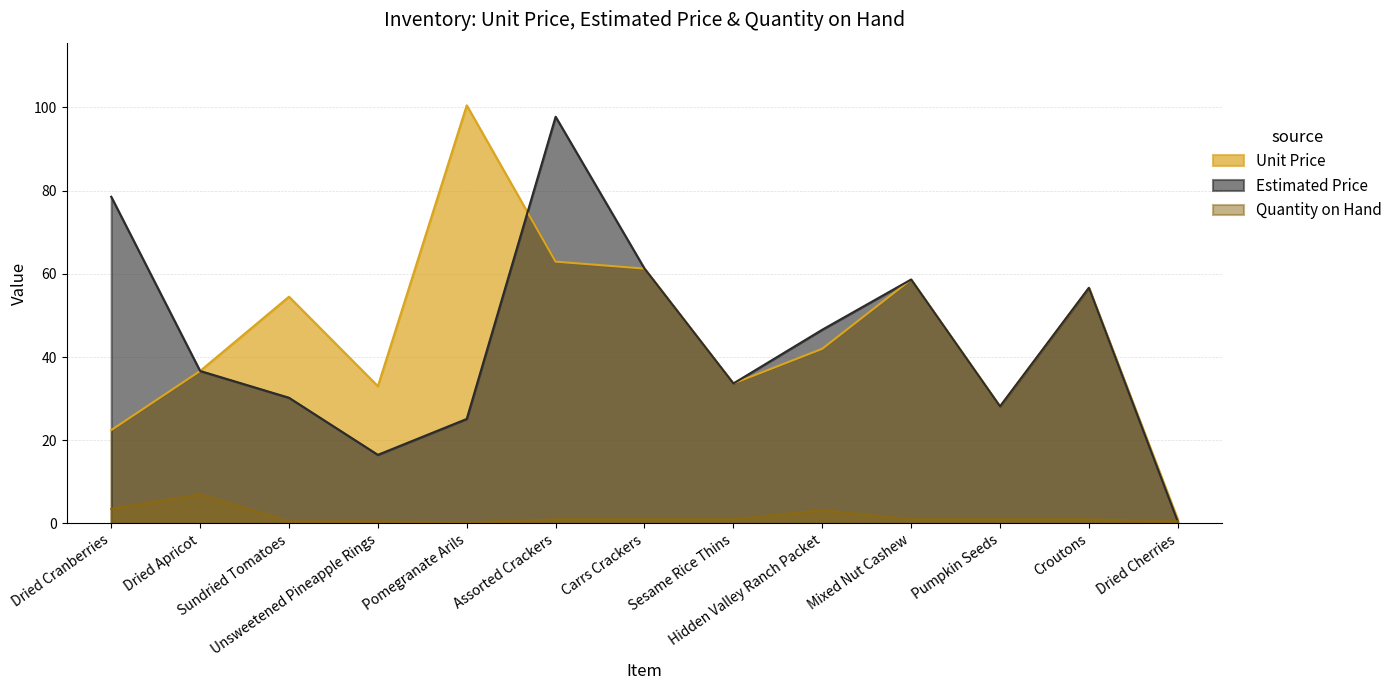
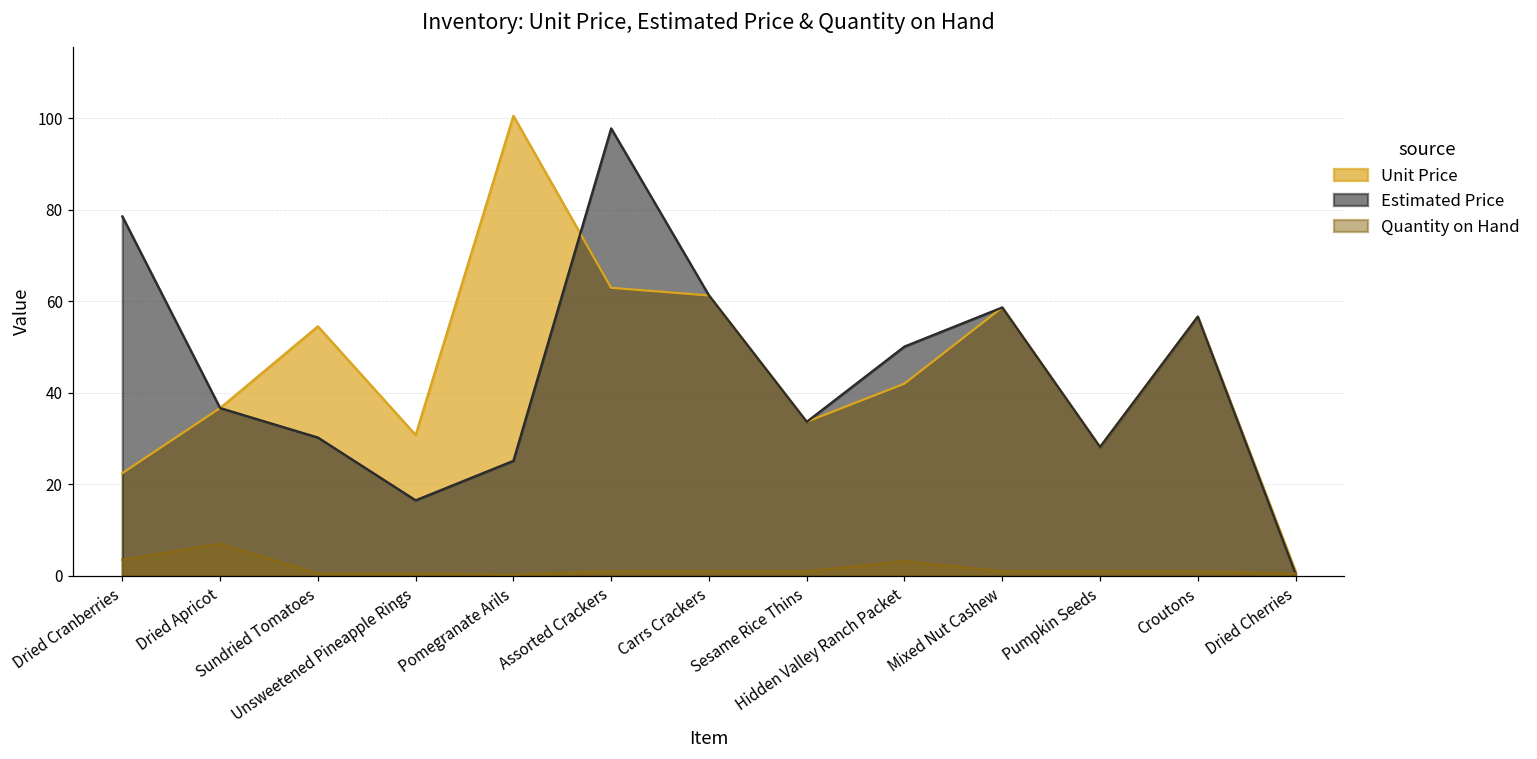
  {
    "Unit Price": {
      "Dried Cranberries": 22,
      "Sundried Tomatoes": 55,
-     "Unsweetened Pineapple Rings": 33,
+     "Unsweetened Pineapple Rings": 31,
      "Pomegranate Arils": 101,
      "Assorted Crackers": 63,
      "Hidden Valley Ranch Packet": 42
    },
    "Estimated Price": {
      "Dried Cranberries": 79,
      "Sundried Tomatoes": 30,
      "Unsweetened Pineapple Rings": 16,
      "Pomegranate Arils": 25,
      "Assorted Crackers": 98,
-     "Hidden Valley Ranch Packet": 47
+     "Hidden Valley Ranch Packet": 50
    },
    "Quantity on Hand": {
      "Dried Cranberries": 4,
      "Dried Apricot": 7,
      "Sundried Tomatoes": 1,
      "Unsweetened Pineapple Rings": 1,
      "Pomegranate Arils": 0,
      "Assorted Crackers": 1,
      "Carrs Crackers": 1,
      "Sesame Rice Thins": 1,
      "Hidden Valley Ranch Packet": 3,
      "Mixed Nut Cashew": 1,
      "Pumpkin Seeds": 1,
      "Croutons": 1
    }
  }
